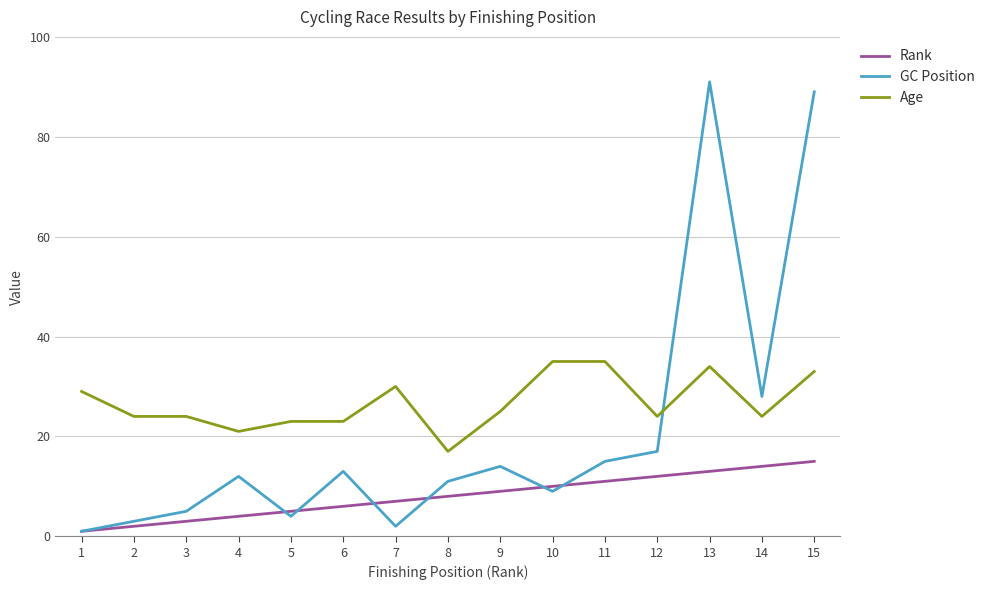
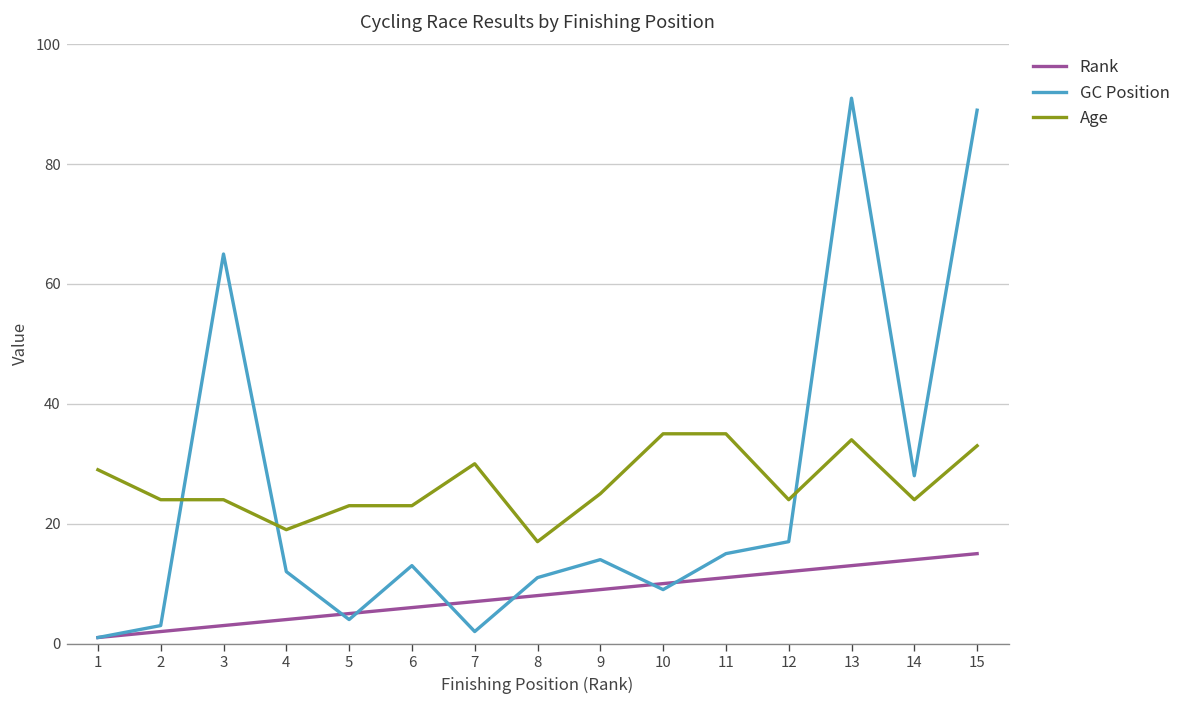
  {
    "Rank": {
      "2": 2,
      "3": 3,
      "4": 4,
      "5": 5,
      "6": 6,
      "7": 7,
      "8": 8,
      "9": 9,
      "10": 10,
      "11": 11,
      "12": 12,
      "13": 13,
      "14": 14,
      "15": 15
    },
    "GC Position": {
      "2": 3,
-     "3": 5,
+     "3": 65,
      "4": 12,
      "5": 4,
      "6": 13,
      "7": 2,
      "8": 11,
      "9": 14,
      "10": 9,
      "11": 15,
      "12": 17,
      "13": 91,
      "14": 28,
      "15": 89
    },
    "Age": {
      "1": 29,
      "2": 24,
      "3": 24,
-     "4": 21,
+     "4": 19,
      "5": 23,
      "6": 23,
      "7": 30,
      "8": 17,
      "9": 25,
      "10": 35,
      "11": 35,
      "12": 24,
      "13": 34,
      "14": 24,
      "15": 33
    }
  }
